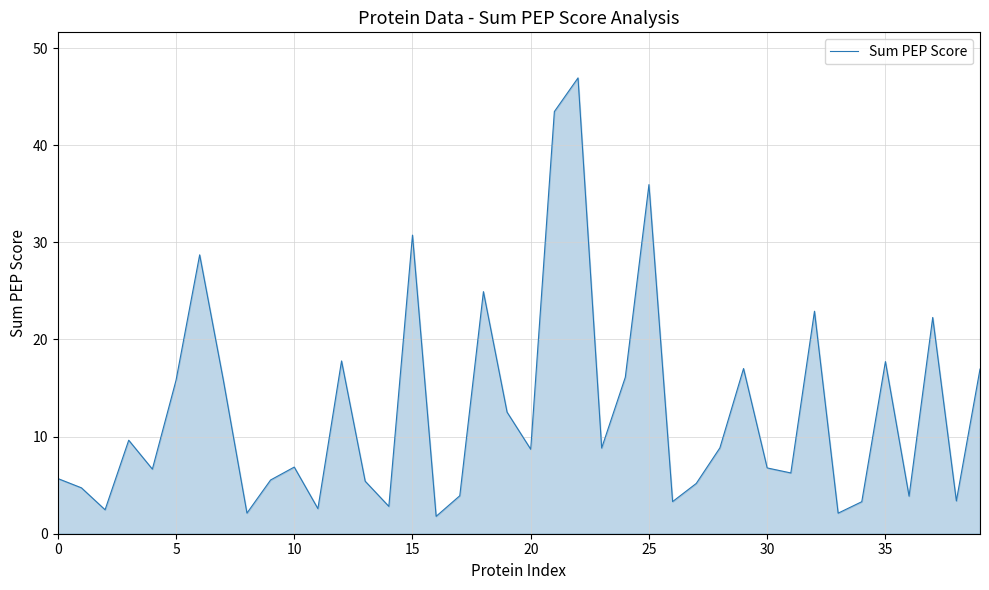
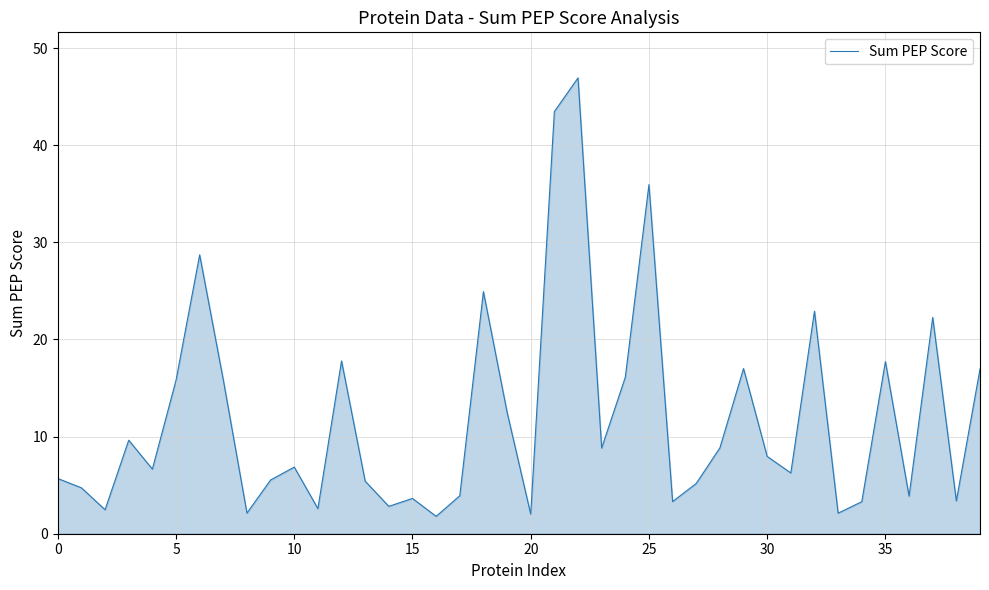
  {
    "0": 6,
    "5": 16,
    "10": 7,
-   "15": 31,
-   "20": 9,
+   "15": 4,
+   "20": 2,
    "25": 36,
-   "30": 7,
+   "30": 8,
    "35": 18
  }
